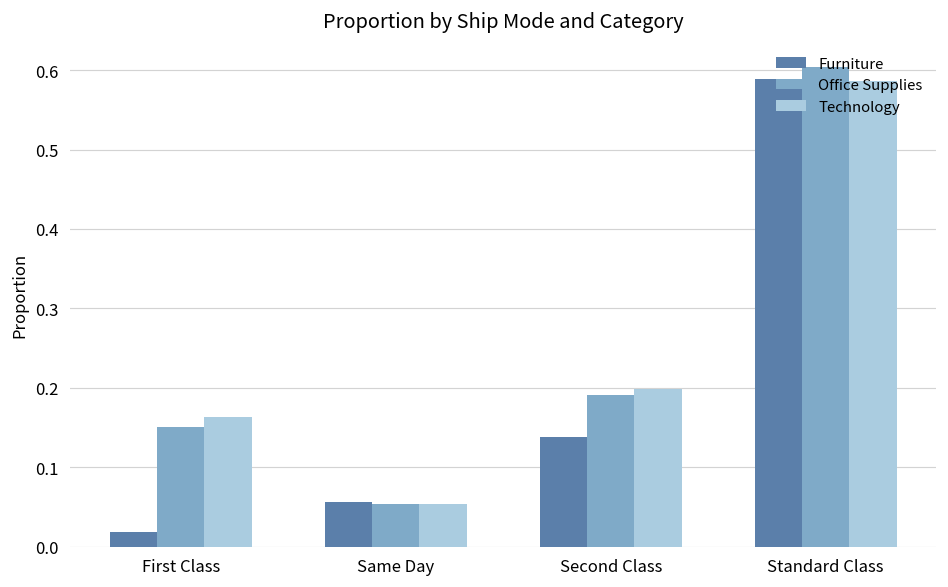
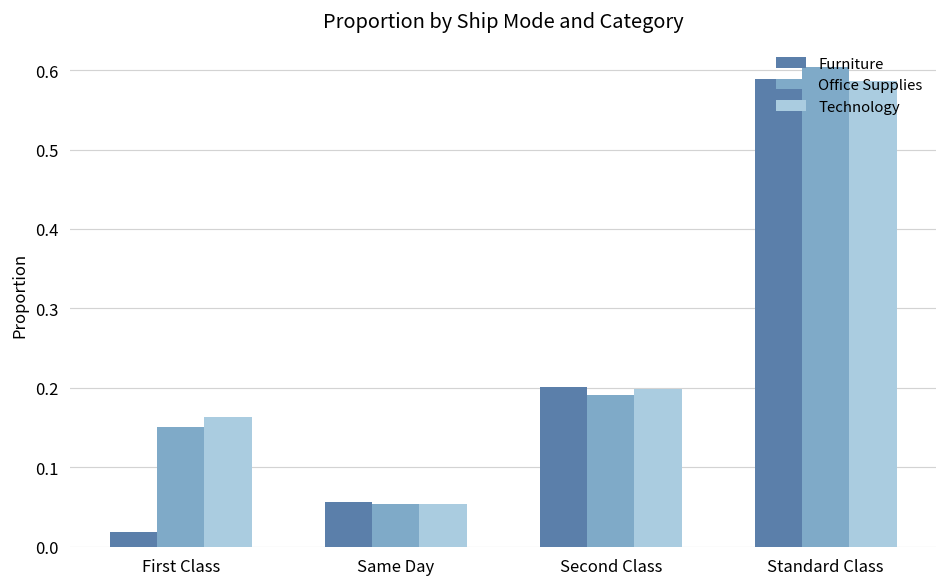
  {
    "Furniture": {
      "First Class": 0.02,
      "Same Day": 0.06,
-     "Second Class": 0.14,
+     "Second Class": 0.20,
      "Standard Class": 0.59
    }
  }
